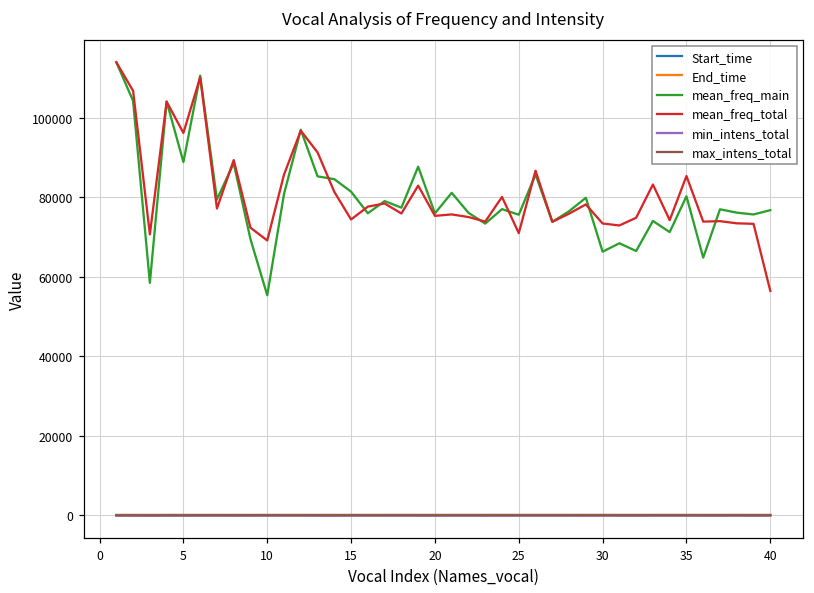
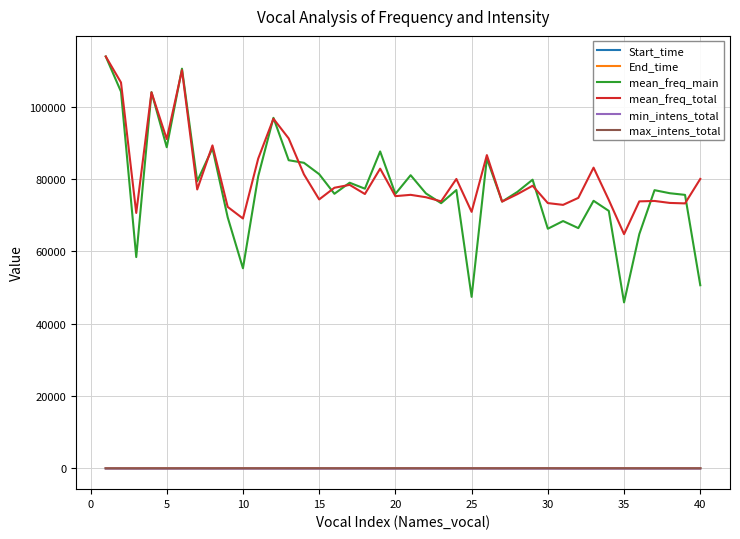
  {
    "mean_freq_main": {
      "5": 89000,
      "10": 55000,
      "15": 81000,
-     "25": 76000,
+     "25": 47000,
      "30": 66000,
-     "35": 80000,
-     "40": 77000
+     "35": 46000,
+     "40": 51000
    },
    "mean_freq_total": {
-     "5": 96000,
+     "5": 91000,
      "10": 69000,
      "15": 74000,
      "25": 71000,
      "30": 73000,
-     "35": 85000,
-     "40": 56000
+     "35": 65000,
+     "40": 80000
    }
  }
